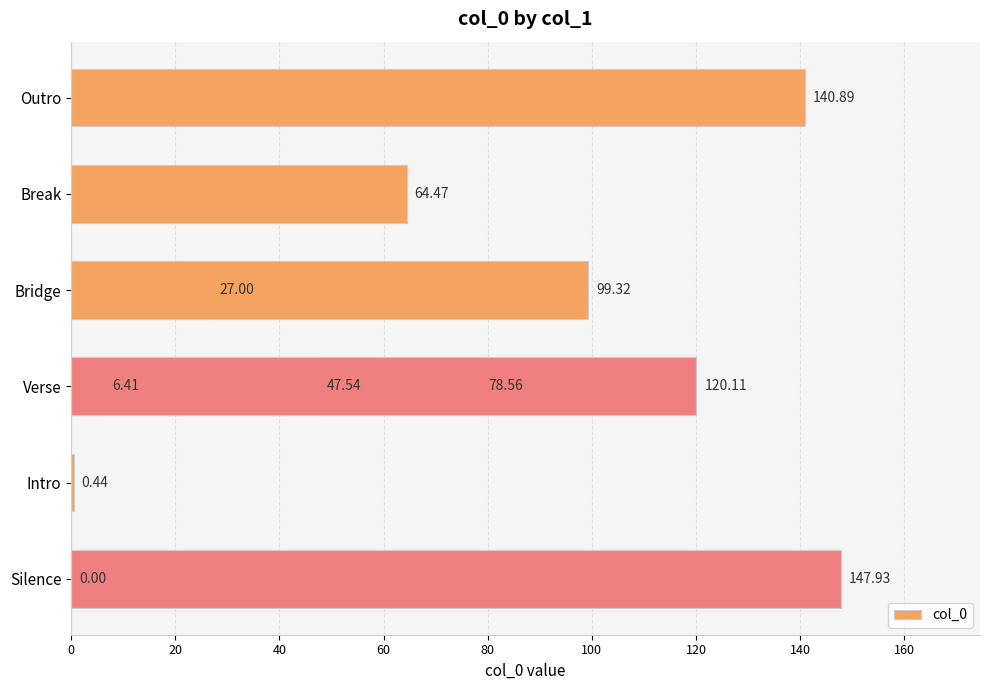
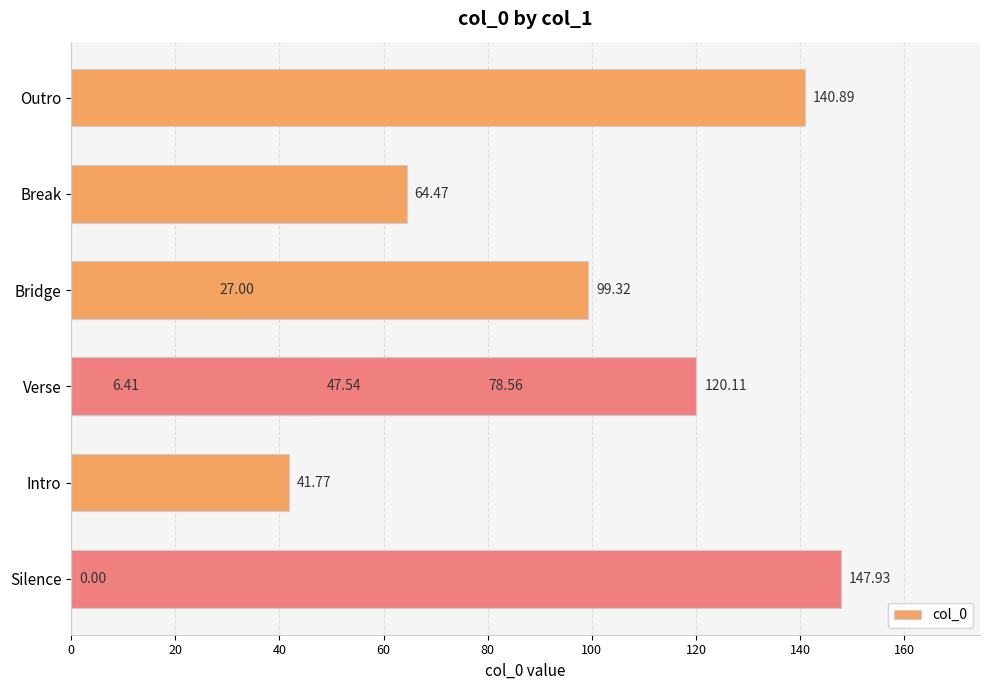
  {
    "Outro": 140.89,
    "Break": 64.47,
-   "Intro": 0.44
+   "Intro": 41.77
  }
